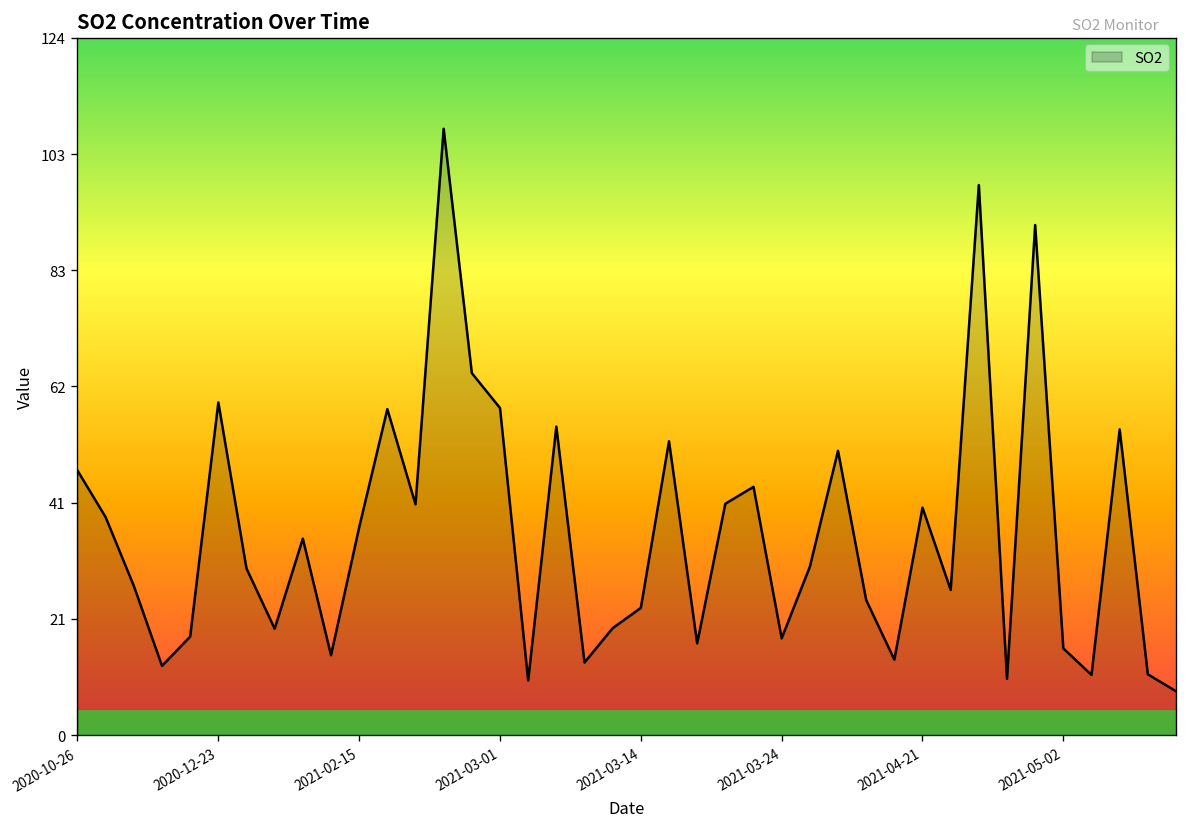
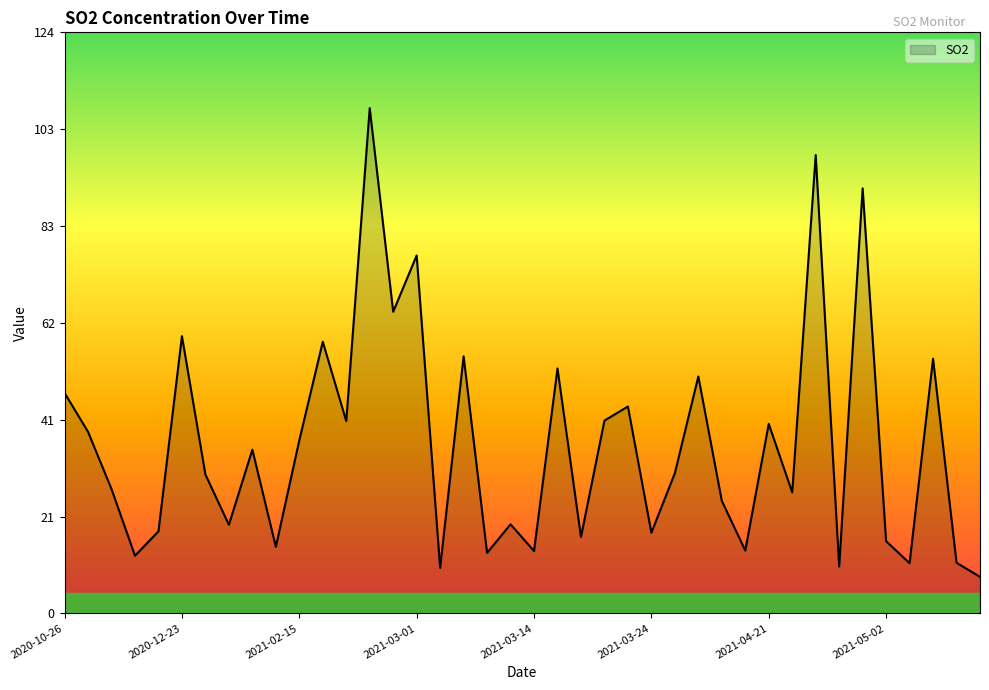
  {
    "2020-10-26": 47,
    "2020-12-23": 59,
    "2021-02-15": 37,
-   "2021-03-01": 58,
-   "2021-03-14": 23,
+   "2021-03-01": 76,
+   "2021-03-14": 13,
    "2021-03-24": 17,
    "2021-04-21": 40,
    "2021-05-02": 15
  }
